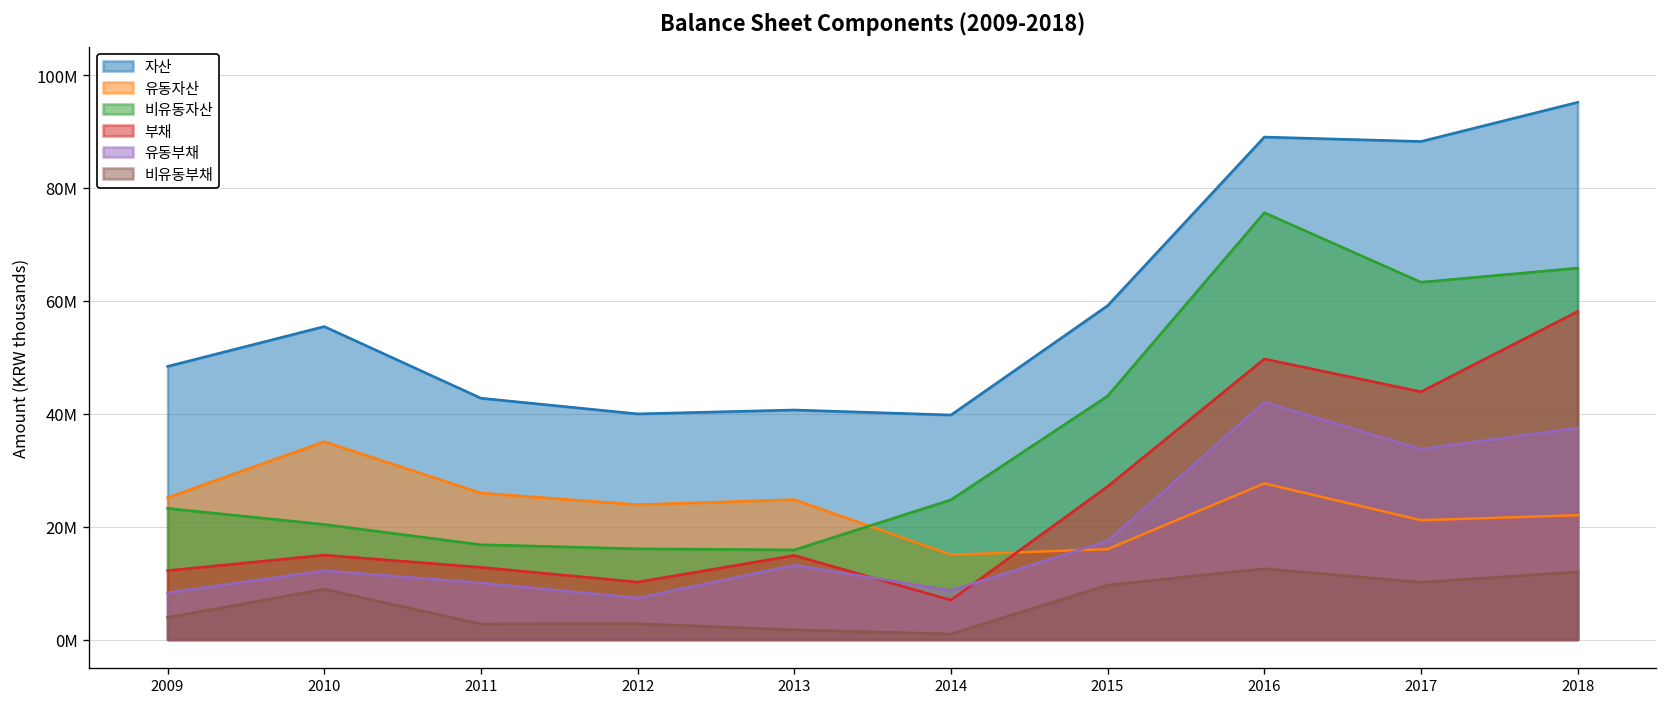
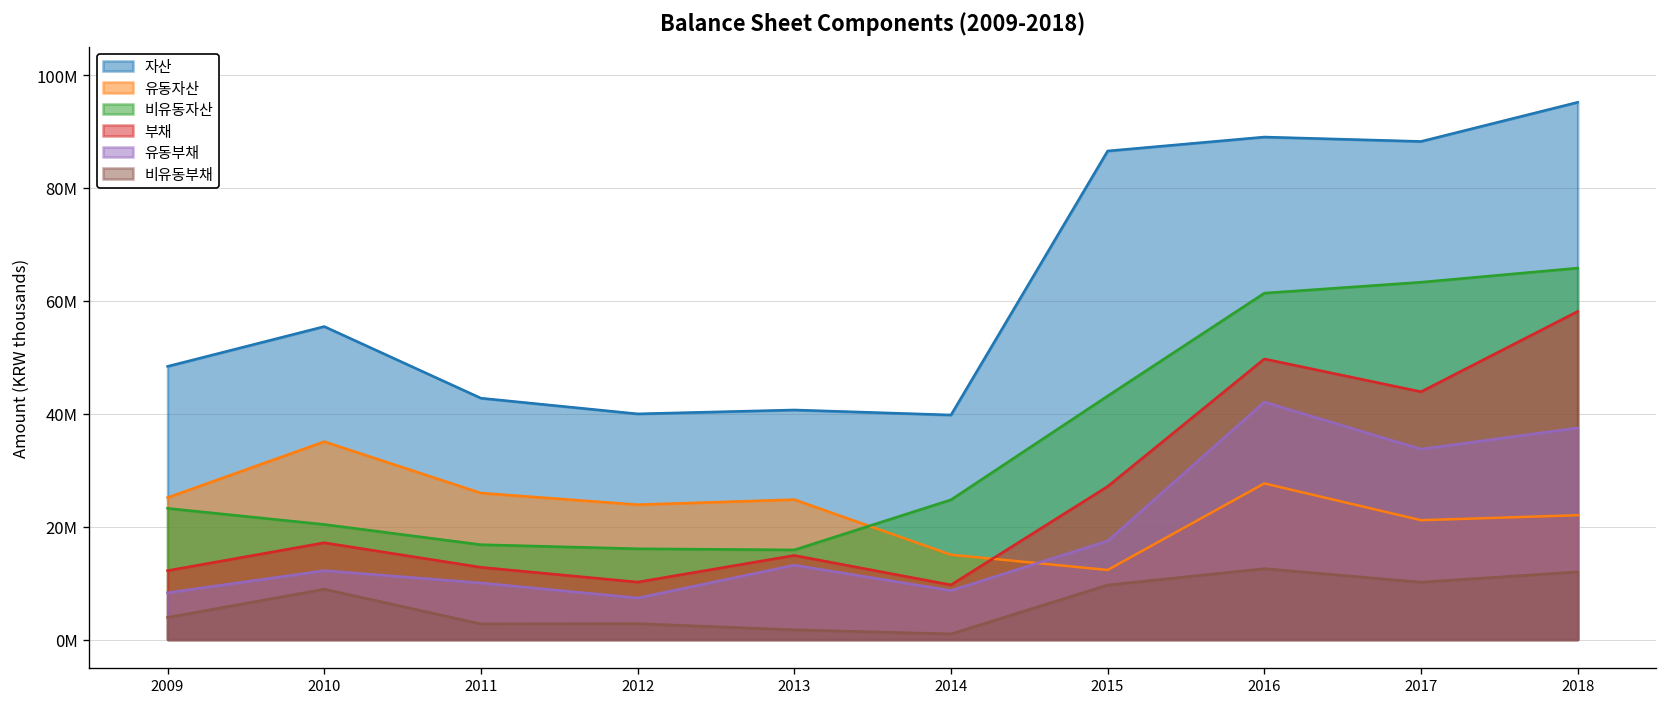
  {
    "자산": {
      "2009": 48000000,
      "2010": 55000000,
      "2011": 43000000,
      "2012": 40000000,
      "2013": 41000000,
      "2014": 40000000,
-     "2015": 59000000,
+     "2015": 87000000,
      "2016": 89000000,
      "2017": 88000000,
      "2018": 95000000
    },
    "유동자산": {
      "2009": 25000000,
      "2010": 35000000,
      "2011": 26000000,
      "2012": 24000000,
      "2013": 25000000,
      "2014": 15000000,
-     "2015": 16000000,
+     "2015": 12000000,
      "2016": 28000000,
      "2017": 21000000,
      "2018": 22000000
    },
    "비유동자산": {
      "2009": 23000000,
      "2010": 20000000,
      "2011": 17000000,
      "2012": 16000000,
      "2013": 16000000,
      "2014": 25000000,
      "2015": 43000000,
-     "2016": 76000000,
+     "2016": 61000000,
      "2017": 63000000,
      "2018": 66000000
    },
    "부채": {
      "2009": 12000000,
-     "2010": 15000000,
+     "2010": 17000000,
      "2011": 13000000,
      "2012": 10000000,
      "2013": 15000000,
-     "2014": 7000000,
+     "2014": 10000000,
      "2015": 27000000,
      "2016": 50000000,
      "2017": 44000000,
      "2018": 58000000
    },
    "유동부채": {
      "2009": 8000000,
      "2010": 12000000,
      "2011": 10000000,
      "2012": 7000000,
      "2013": 13000000,
      "2014": 9000000,
      "2015": 17000000,
      "2016": 42000000,
      "2017": 34000000,
      "2018": 37000000
    },
    "비유동부채": {
      "2009": 4000000,
      "2010": 9000000,
      "2011": 3000000,
      "2012": 3000000,
      "2013": 2000000,
      "2014": 1000000,
      "2015": 10000000,
      "2016": 13000000,
      "2017": 10000000,
      "2018": 12000000
    }
  }
